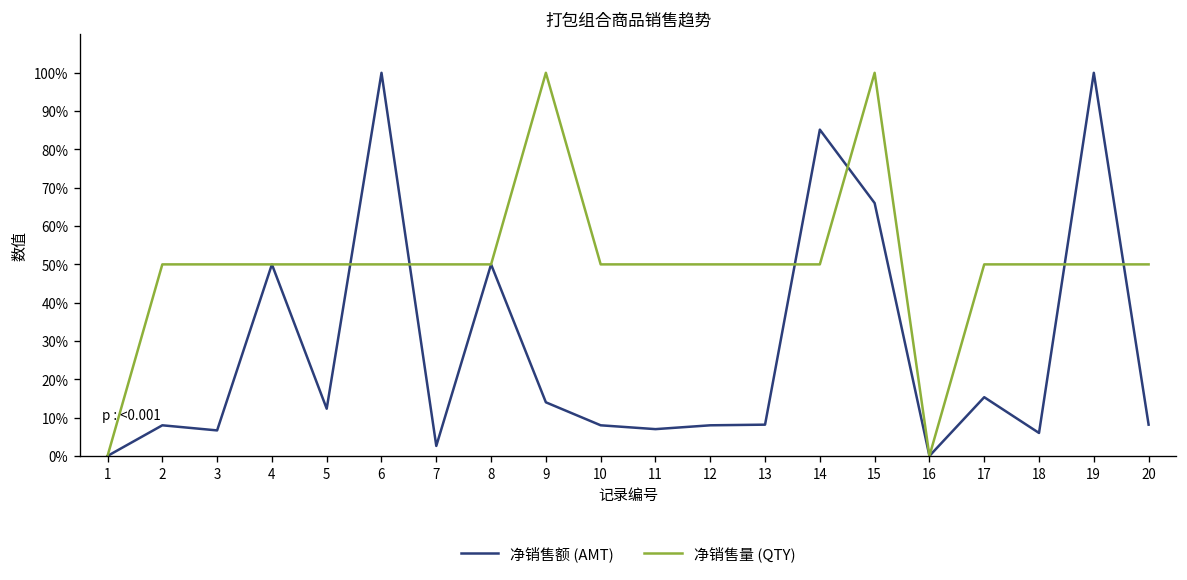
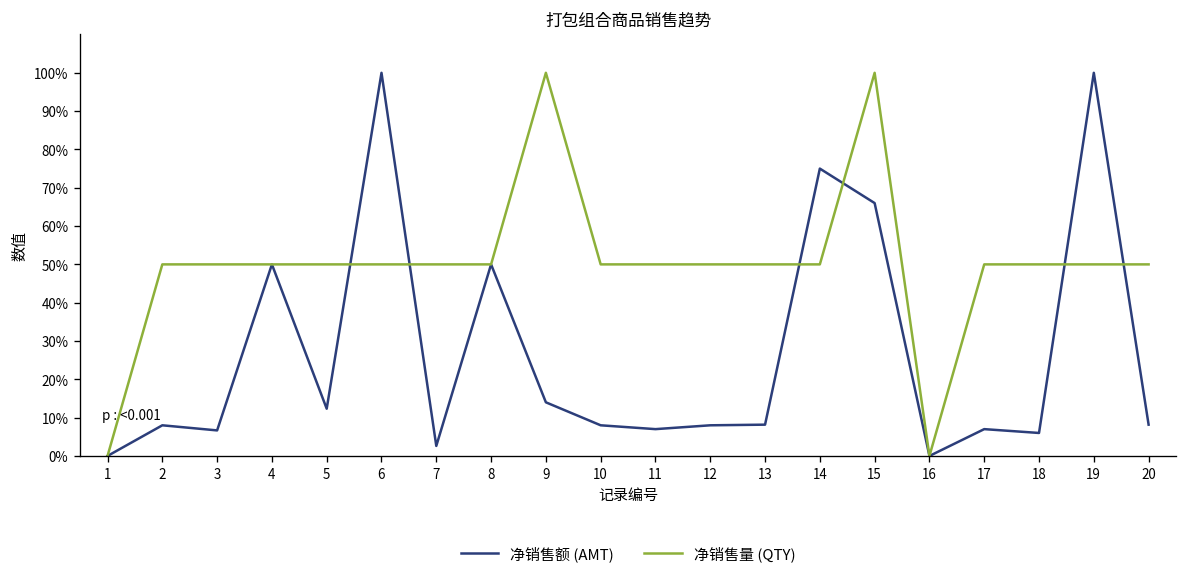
  {
    "净销售额 (AMT)": {
      "3": "7%",
      "5": "12%",
      "6": "100%",
      "7": "3%",
      "9": "14%",
      "10": "8%",
      "11": "7%",
      "12": "8%",
      "13": "8%",
-     "14": "85%",
+     "14": "75%",
      "15": "66%",
-     "17": "15%",
+     "17": "7%",
      "18": "6%",
      "19": "100%",
      "20": "8%"
    },
    "净销售量 (QTY)": {
      "2": "50%",
      "3": "50%",
      "5": "50%",
      "6": "50%",
      "7": "50%",
      "9": "100%",
      "10": "50%",
      "11": "50%",
      "12": "50%",
      "13": "50%",
      "14": "50%",
      "15": "100%",
      "17": "50%",
      "18": "50%",
      "19": "50%",
      "20": "50%"
    }
  }
